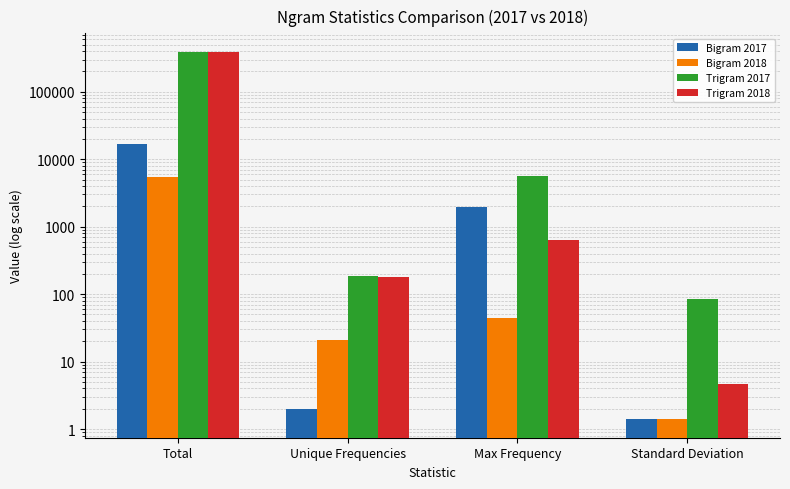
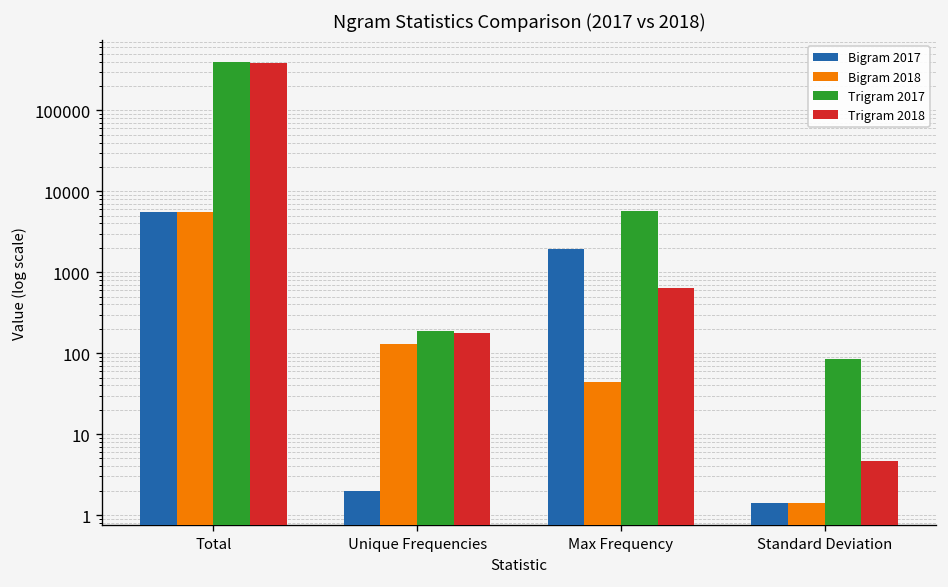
  {
    "Bigram 2017": {
-     "Total": 17000,
+     "Total": 6000,
      "Unique Frequencies": 2,
      "Max Frequency": 2000,
      "Standard Deviation": 1.4
    },
    "Bigram 2018": {
      "Total": 5000,
-     "Unique Frequencies": 21,
+     "Unique Frequencies": 130,
      "Max Frequency": 40,
      "Standard Deviation": 1.4
    },
    "Trigram 2017": {
      "Total": 400000,
      "Unique Frequencies": 190,
      "Max Frequency": 6000,
      "Standard Deviation": 90
    },
    "Trigram 2018": {
      "Total": 400000,
      "Unique Frequencies": 180,
      "Max Frequency": 600,
      "Standard Deviation": 5
    }
  }
